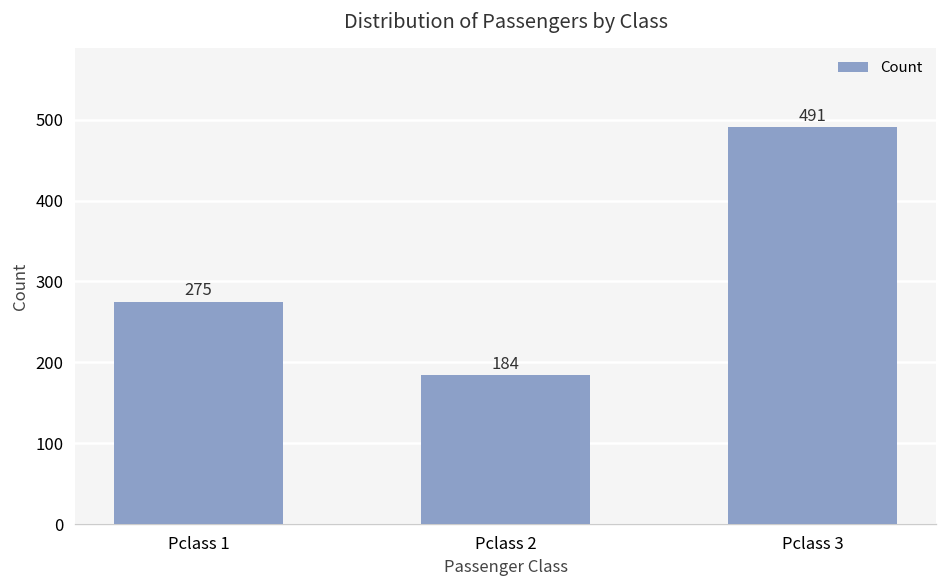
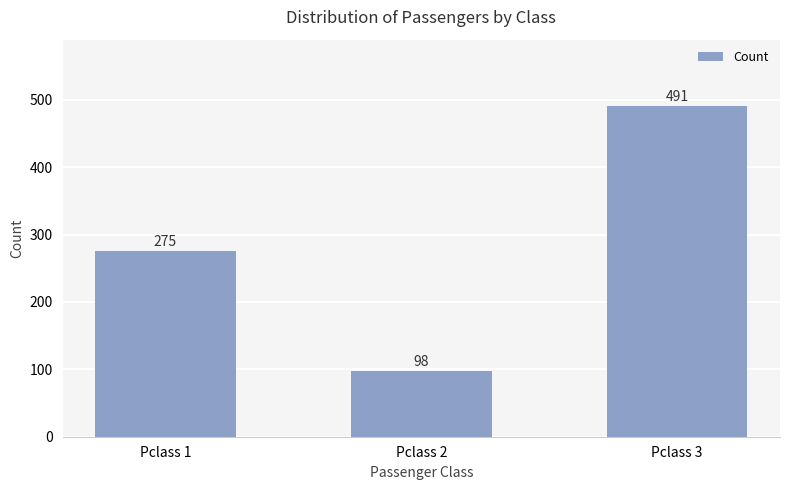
  {
    "Pclass 1": 275,
-   "Pclass 2": 184,
+   "Pclass 2": 98,
    "Pclass 3": 491
  }
